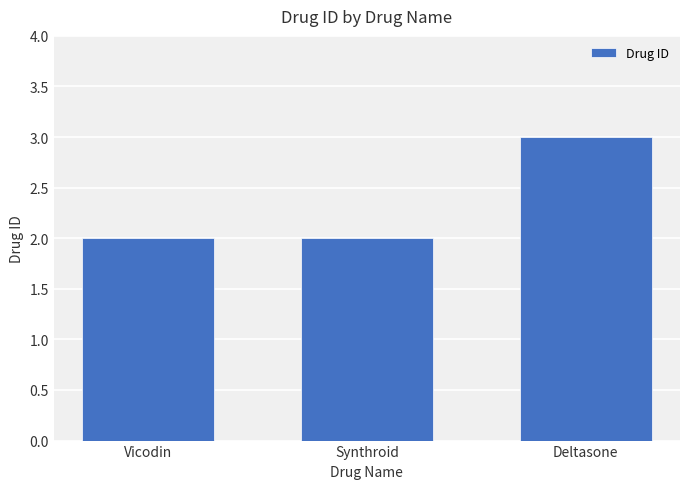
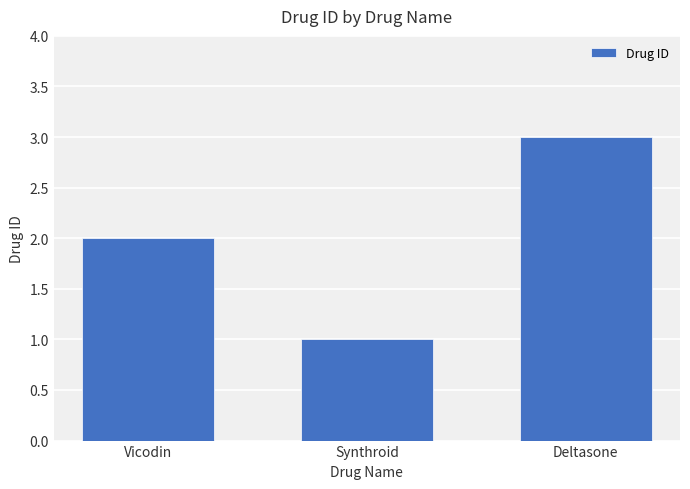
  {
    "Vicodin": 2,
-   "Synthroid": 2,
+   "Synthroid": 1,
    "Deltasone": 3
  }
